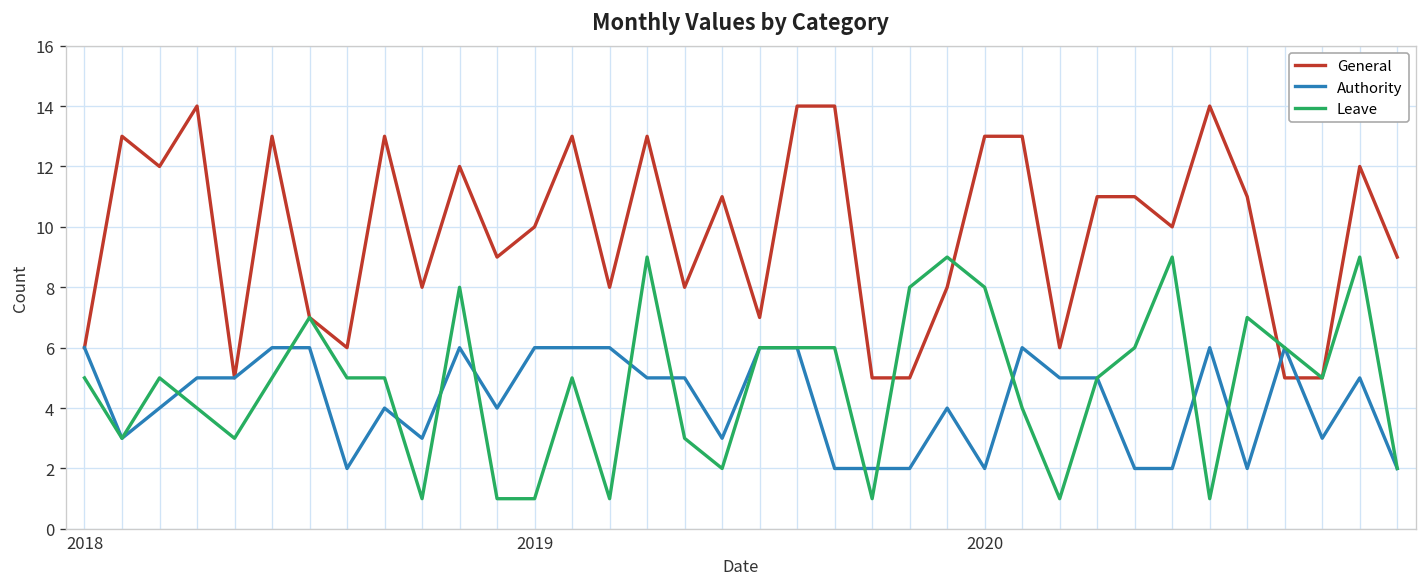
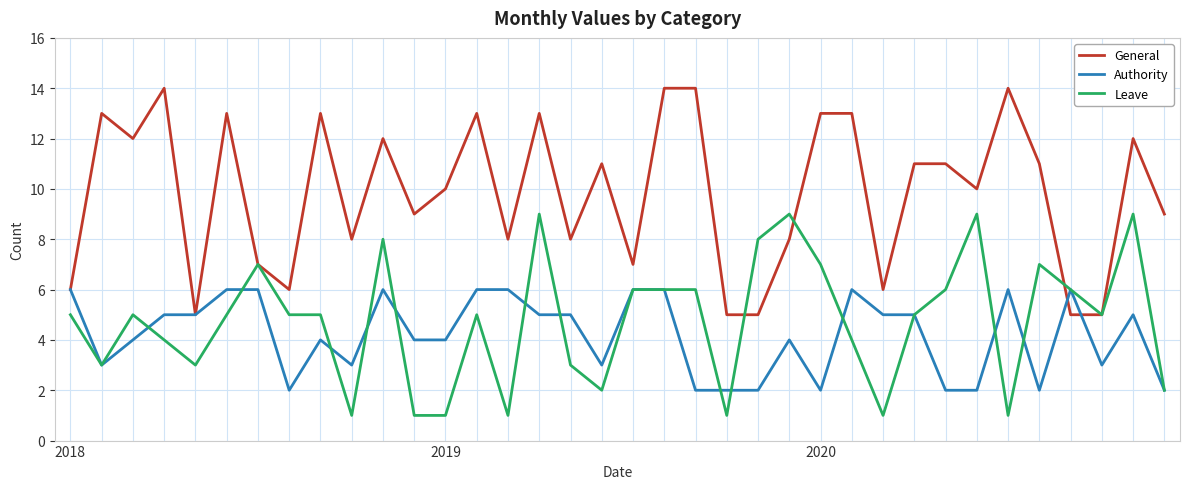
  {
    "General": {
      "2019": 10,
      "2020": 13
    },
    "Authority": {
-     "2019": 6,
+     "2019": 4,
      "2020": 2
    },
    "Leave": {
      "2018": 5,
      "2019": 1,
-     "2020": 8
+     "2020": 7
    }
  }
